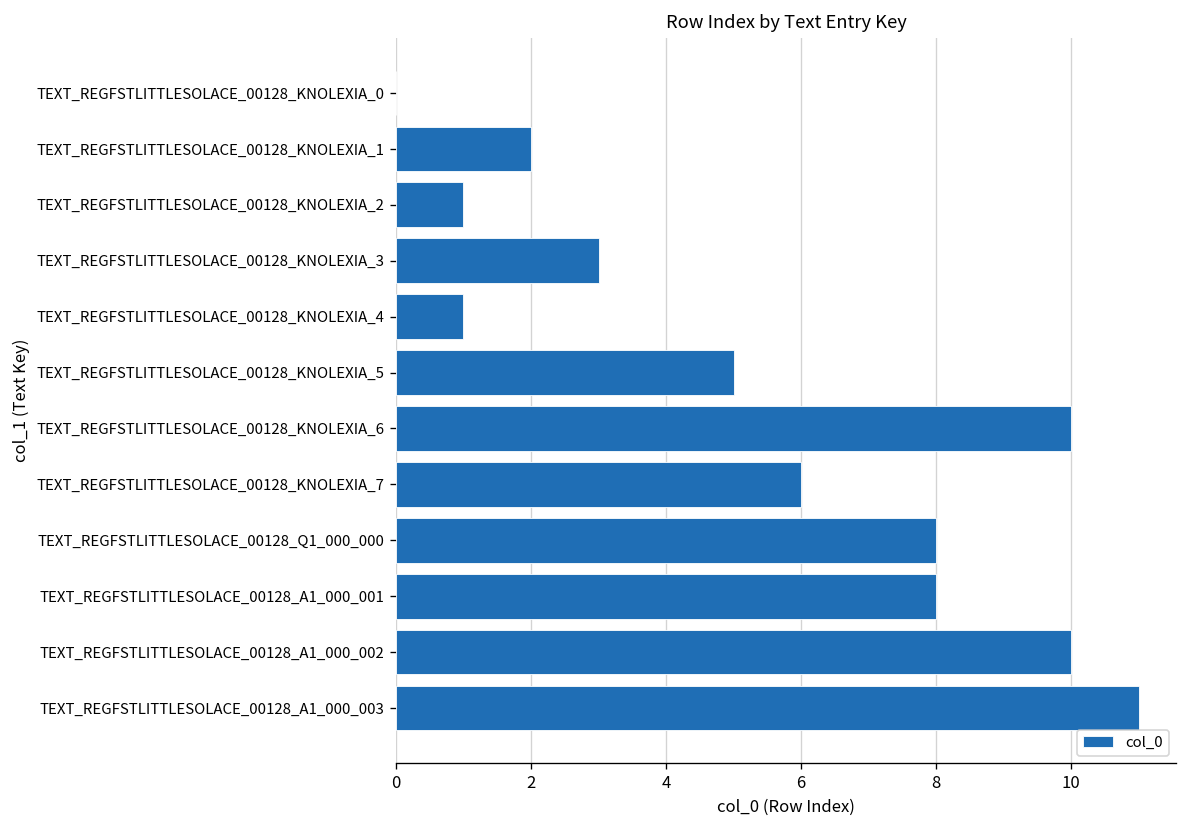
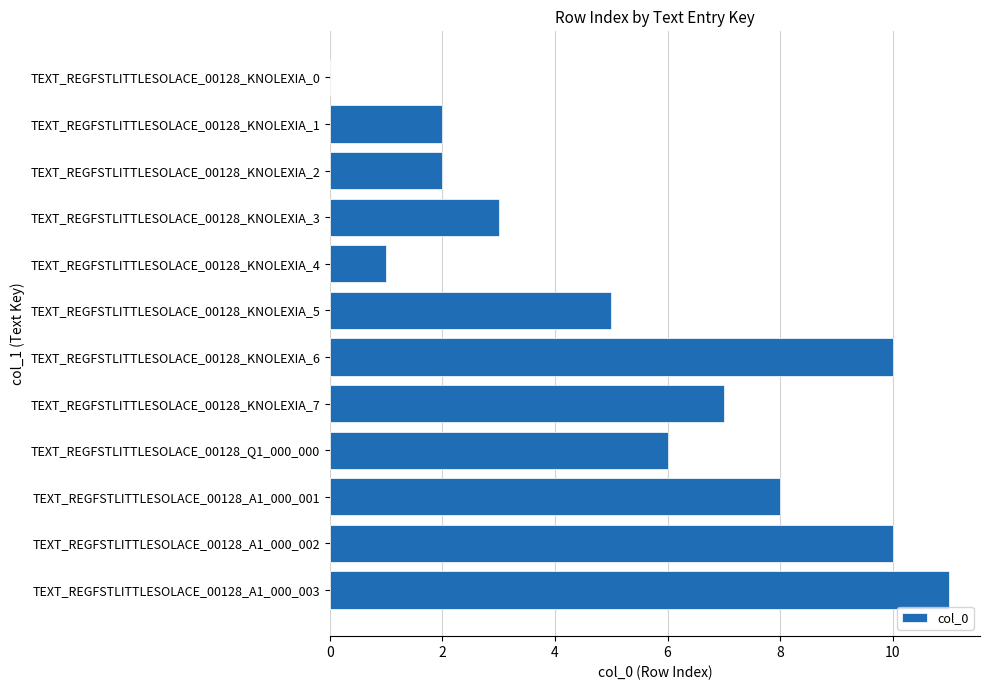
  {
    "TEXT_REGFSTLITTLESOLACE_00128_KNOLEXIA_0": 0,
    "TEXT_REGFSTLITTLESOLACE_00128_KNOLEXIA_1": 2,
-   "TEXT_REGFSTLITTLESOLACE_00128_KNOLEXIA_2": 1,
+   "TEXT_REGFSTLITTLESOLACE_00128_KNOLEXIA_2": 2,
    "TEXT_REGFSTLITTLESOLACE_00128_KNOLEXIA_3": 3,
    "TEXT_REGFSTLITTLESOLACE_00128_KNOLEXIA_4": 1,
    "TEXT_REGFSTLITTLESOLACE_00128_KNOLEXIA_5": 5,
    "TEXT_REGFSTLITTLESOLACE_00128_KNOLEXIA_6": 10,
-   "TEXT_REGFSTLITTLESOLACE_00128_KNOLEXIA_7": 6,
-   "TEXT_REGFSTLITTLESOLACE_00128_Q1_000_000": 8,
+   "TEXT_REGFSTLITTLESOLACE_00128_KNOLEXIA_7": 7,
+   "TEXT_REGFSTLITTLESOLACE_00128_Q1_000_000": 6,
    "TEXT_REGFSTLITTLESOLACE_00128_A1_000_001": 8,
    "TEXT_REGFSTLITTLESOLACE_00128_A1_000_002": 10,
    "TEXT_REGFSTLITTLESOLACE_00128_A1_000_003": 11
  }
